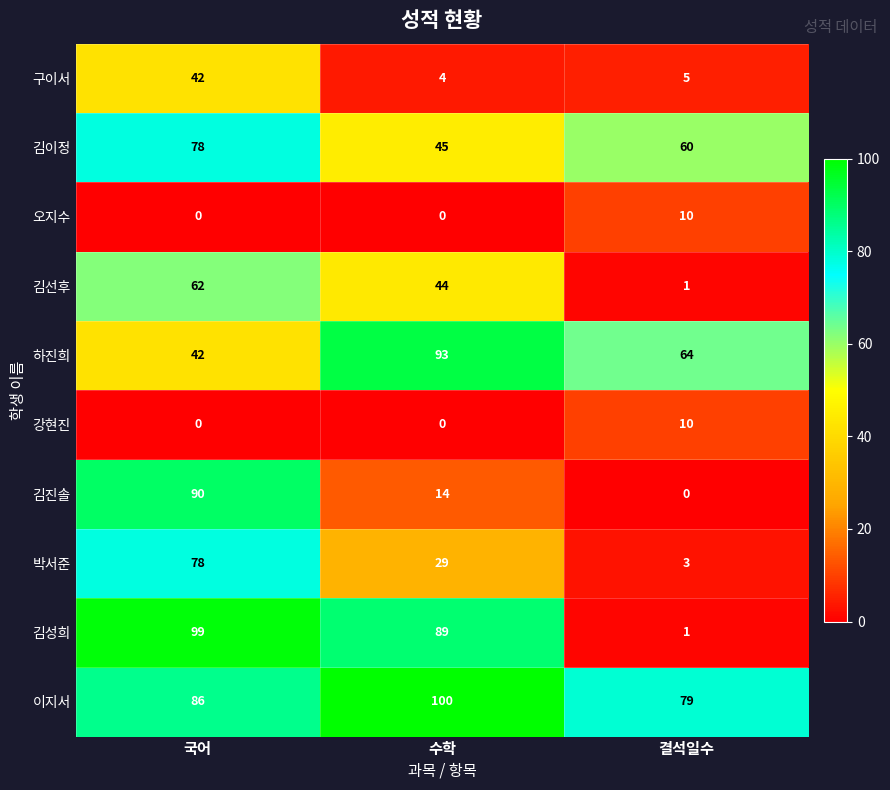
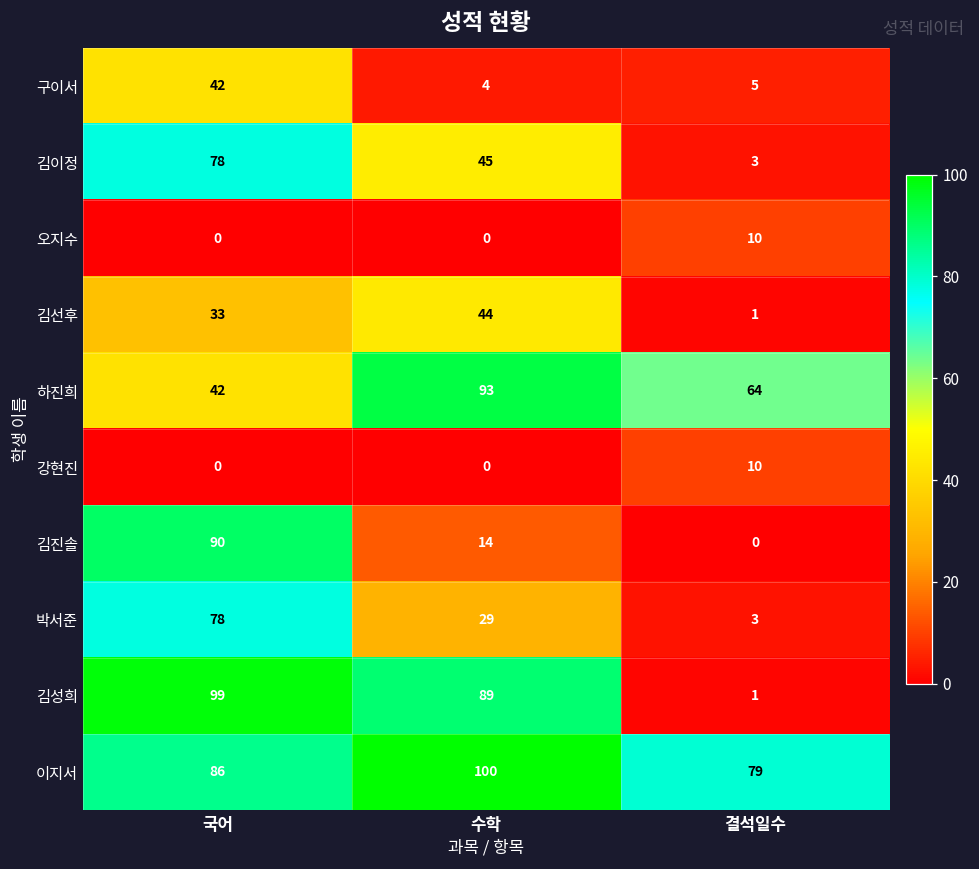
  {
    "구이서": {
      "국어": 42,
      "수학": 4,
      "결석일수": 5
    },
    "김이정": {
      "국어": 78,
      "수학": 45,
-     "결석일수": 60
+     "결석일수": 3
    },
    "오지수": {
      "국어": 0,
      "수학": 0,
      "결석일수": 10
    },
    "김선후": {
-     "국어": 62,
+     "국어": 33,
      "수학": 44,
      "결석일수": 1
    },
    "하진희": {
      "국어": 42,
      "수학": 93,
      "결석일수": 64
    },
    "강현진": {
      "국어": 0,
      "수학": 0,
      "결석일수": 10
    },
    "김진솔": {
      "국어": 90,
      "수학": 14,
      "결석일수": 0
    },
    "박서준": {
      "국어": 78,
      "수학": 29,
      "결석일수": 3
    },
    "김성희": {
      "국어": 99,
      "수학": 89,
      "결석일수": 1
    },
    "이지서": {
      "국어": 86,
      "수학": 100,
      "결석일수": 79
    }
  }
